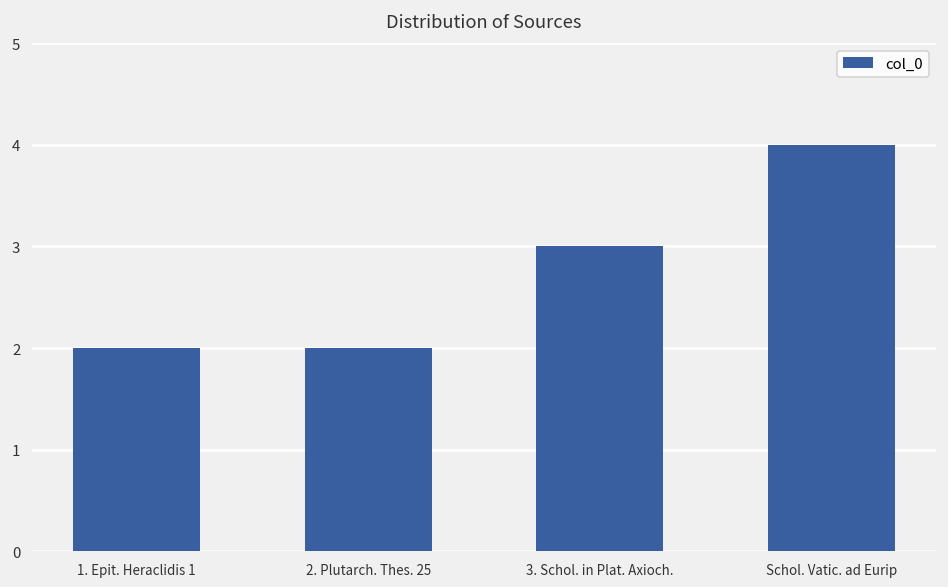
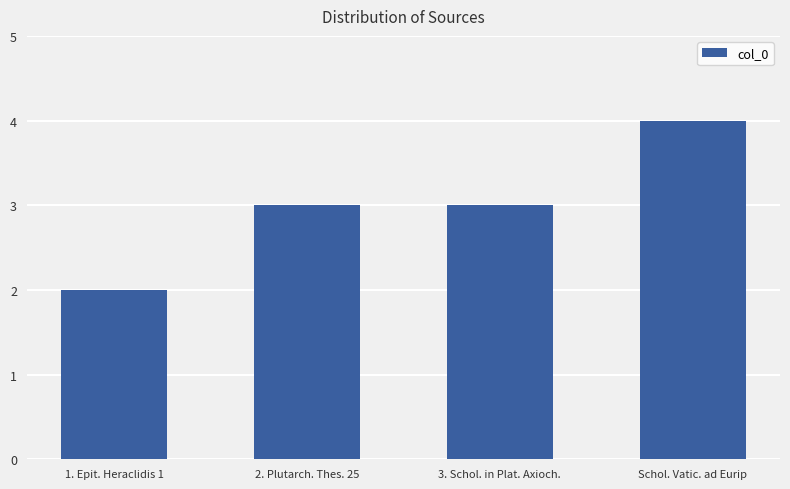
  {
    "1. Epit. Heraclidis 1": 2,
-   "2. Plutarch. Thes. 25": 2,
+   "2. Plutarch. Thes. 25": 3,
    "3. Schol. in Plat. Axioch.": 3,
    "Schol. Vatic. ad Eurip": 4
  }
